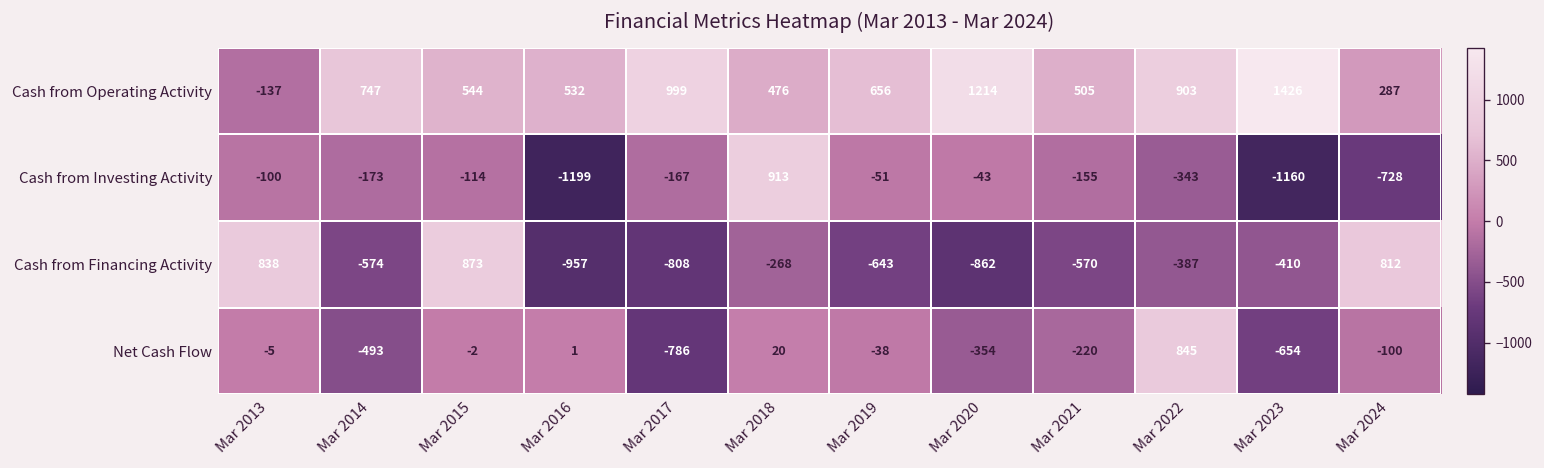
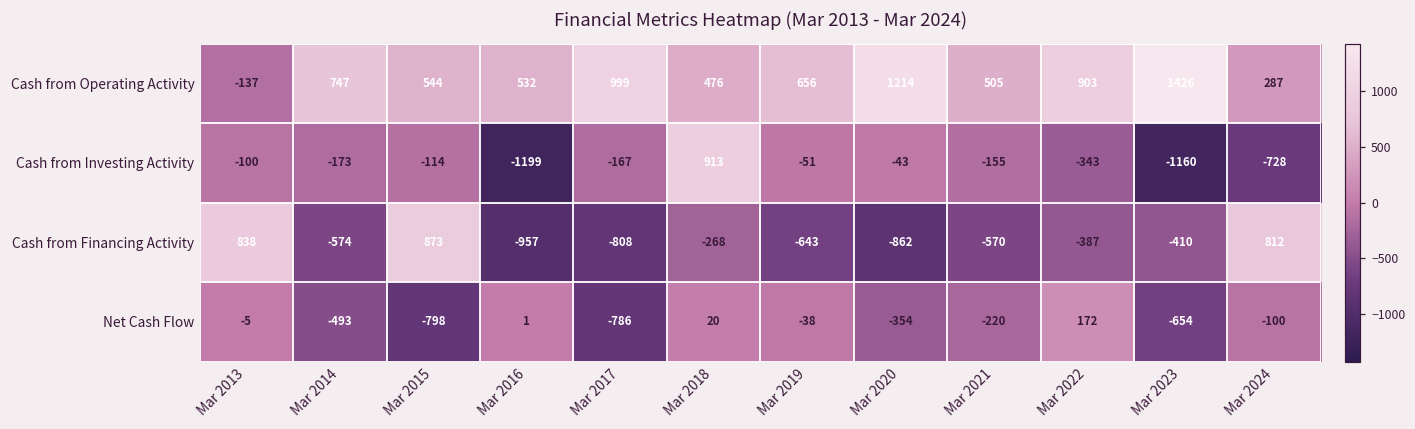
  {
    "Cash from Operating Activity": {
      "Mar 2013": -137,
      "Mar 2014": 747,
      "Mar 2015": 544,
      "Mar 2016": 532,
      "Mar 2018": 476,
      "Mar 2019": 656,
      "Mar 2021": 505,
      "Mar 2022": 903,
      "Mar 2024": 287
    },
    "Cash from Investing Activity": {
      "Mar 2013": -100,
      "Mar 2014": -173,
      "Mar 2015": -114,
      "Mar 2016": -1199,
      "Mar 2017": -167,
      "Mar 2018": 913,
      "Mar 2019": -51,
      "Mar 2020": -43,
      "Mar 2021": -155,
      "Mar 2022": -343,
      "Mar 2023": -1160,
      "Mar 2024": -728
    },
    "Cash from Financing Activity": {
      "Mar 2013": 838,
      "Mar 2014": -574,
      "Mar 2015": 873,
      "Mar 2016": -957,
      "Mar 2017": -808,
      "Mar 2018": -268,
      "Mar 2019": -643,
      "Mar 2020": -862,
      "Mar 2021": -570,
      "Mar 2022": -387,
      "Mar 2023": -410,
      "Mar 2024": 812
    },
    "Net Cash Flow": {
      "Mar 2013": -5,
      "Mar 2014": -493,
-     "Mar 2015": -2,
+     "Mar 2015": -798,
      "Mar 2016": 1,
      "Mar 2017": -786,
      "Mar 2018": 20,
      "Mar 2019": -38,
      "Mar 2020": -354,
      "Mar 2021": -220,
-     "Mar 2022": 845,
+     "Mar 2022": 172,
      "Mar 2023": -654,
      "Mar 2024": -100
    }
  }
